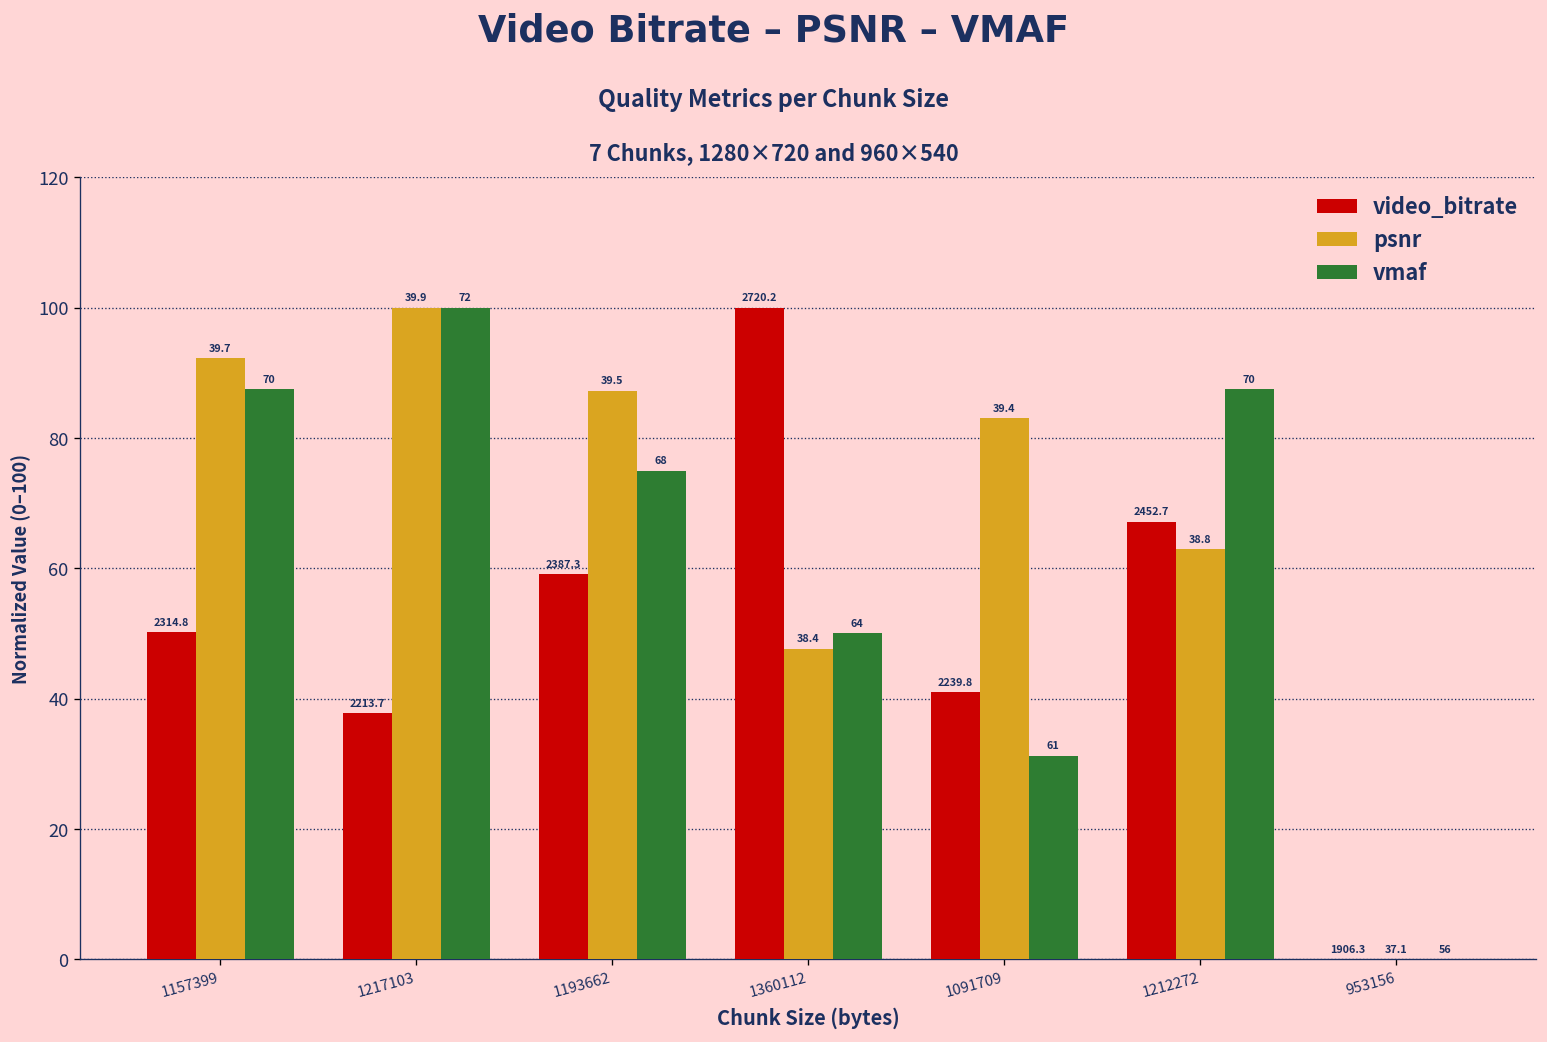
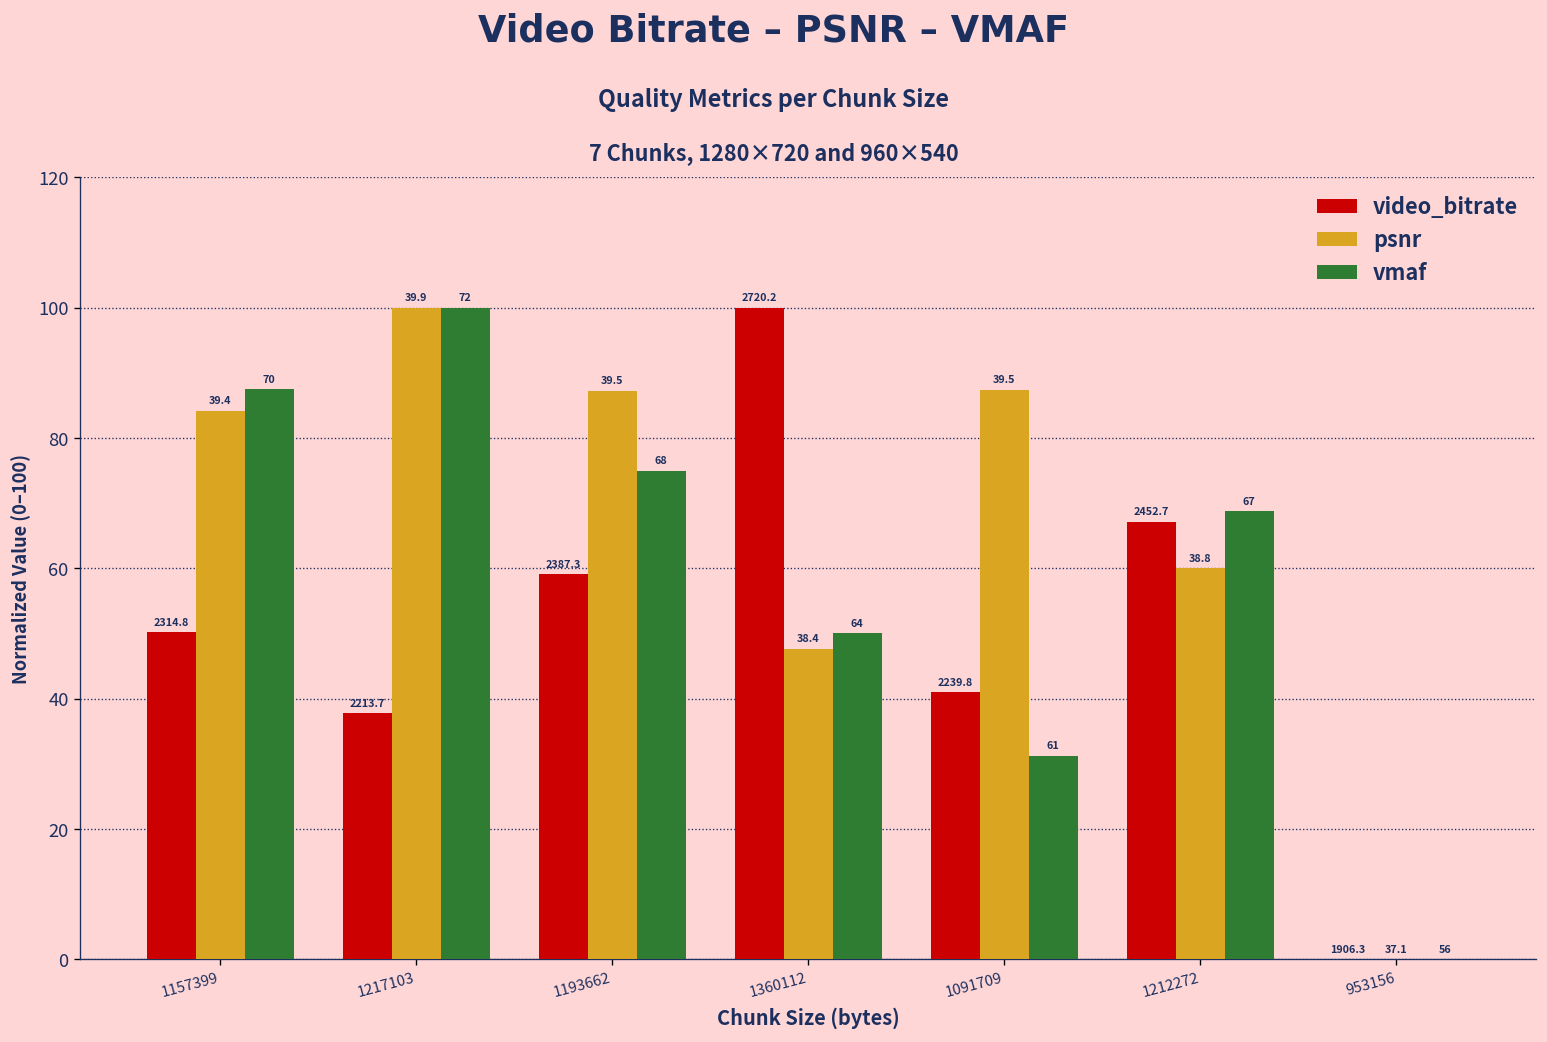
  {
    "psnr": {
-     "1157399": 39.7,
-     "1091709": 39.4,
-     "1212272": 63
+     "1157399": 39.4,
+     "1091709": 39.5,
+     "1212272": 60
    },
    "vmaf": {
-     "1212272": 70
+     "1212272": 67
    }
  }
